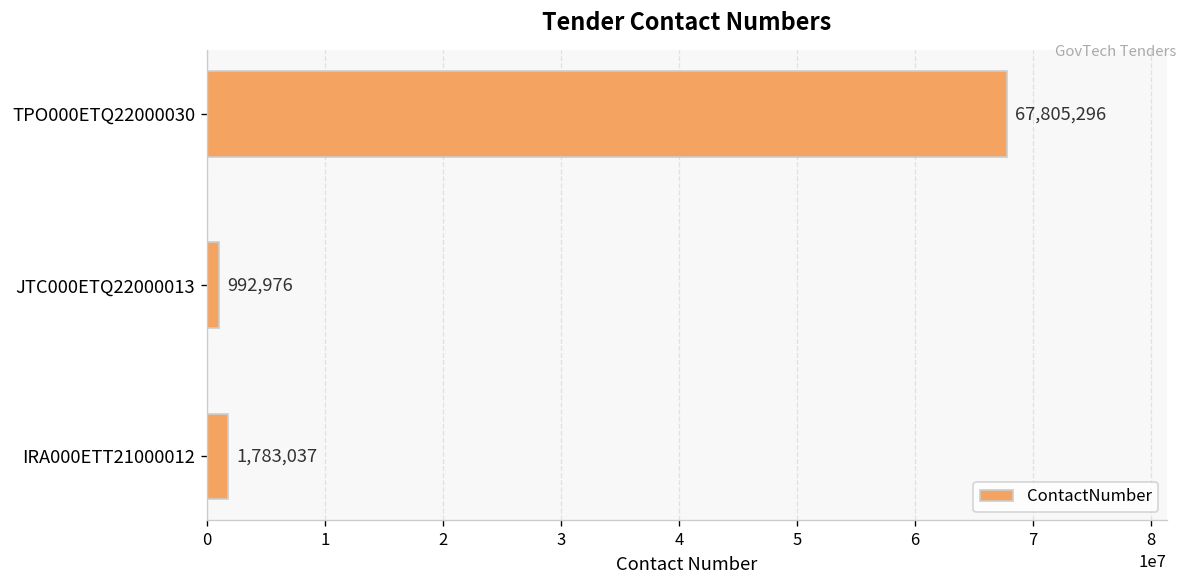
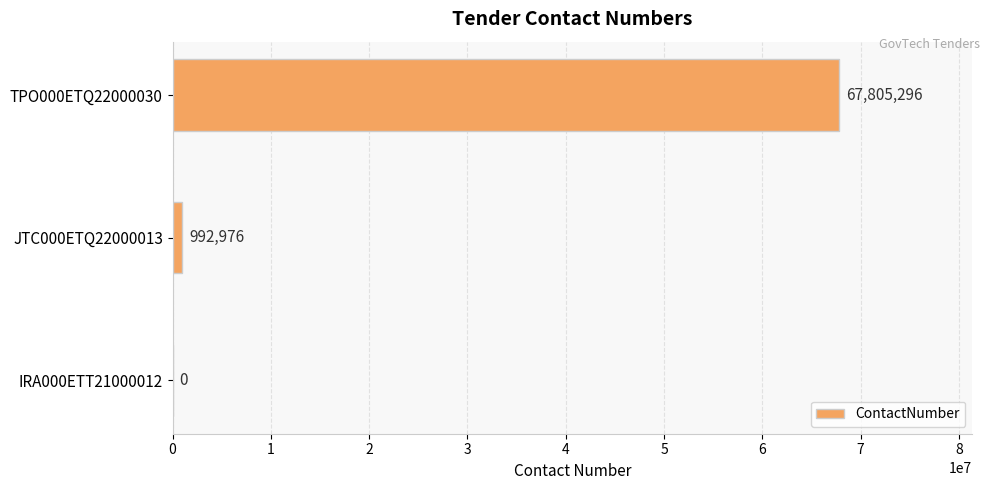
  {
    "TPO000ETQ22000030": "67,805,296",
    "JTC000ETQ22000013": "992,976",
-   "IRA000ETT21000012": "1,783,037"
+   "IRA000ETT21000012": "0"
  }
